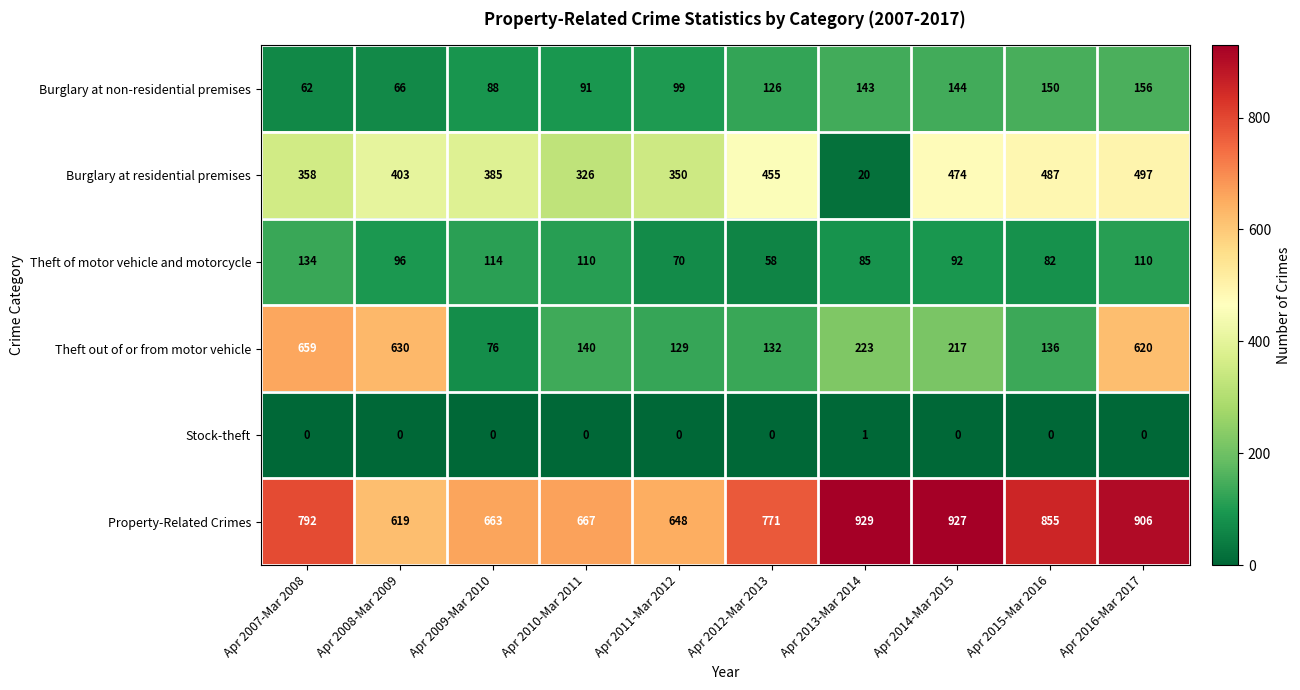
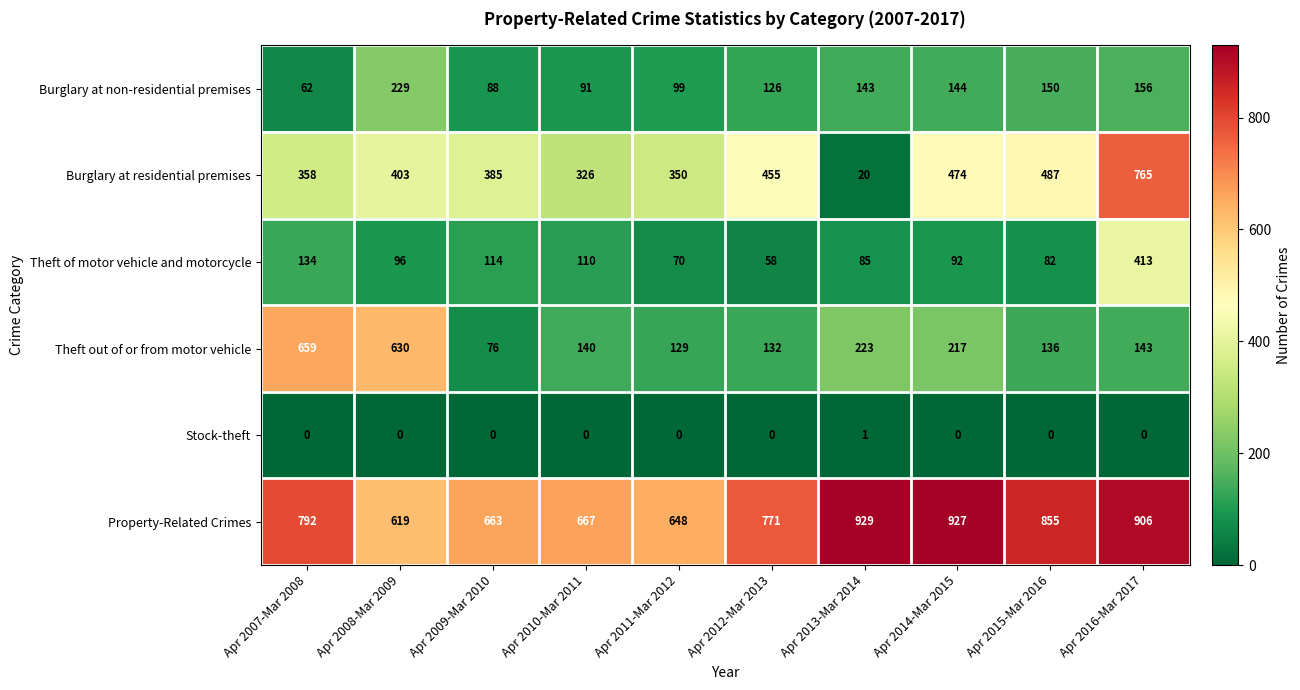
  {
    "Burglary at non-residential premises": {
      "Apr 2007-Mar 2008": 62,
-     "Apr 2008-Mar 2009": 66,
+     "Apr 2008-Mar 2009": 229,
      "Apr 2009-Mar 2010": 88,
      "Apr 2010-Mar 2011": 91,
      "Apr 2011-Mar 2012": 99,
      "Apr 2012-Mar 2013": 126,
      "Apr 2013-Mar 2014": 143,
      "Apr 2014-Mar 2015": 144,
      "Apr 2015-Mar 2016": 150,
      "Apr 2016-Mar 2017": 156
    },
    "Burglary at residential premises": {
      "Apr 2007-Mar 2008": 358,
      "Apr 2008-Mar 2009": 403,
      "Apr 2009-Mar 2010": 385,
      "Apr 2010-Mar 2011": 326,
      "Apr 2011-Mar 2012": 350,
      "Apr 2012-Mar 2013": 455,
      "Apr 2013-Mar 2014": 20,
      "Apr 2014-Mar 2015": 474,
      "Apr 2015-Mar 2016": 487,
-     "Apr 2016-Mar 2017": 497
+     "Apr 2016-Mar 2017": 765
    },
    "Theft of motor vehicle and motorcycle": {
      "Apr 2007-Mar 2008": 134,
      "Apr 2008-Mar 2009": 96,
      "Apr 2009-Mar 2010": 114,
      "Apr 2010-Mar 2011": 110,
      "Apr 2011-Mar 2012": 70,
      "Apr 2012-Mar 2013": 58,
      "Apr 2013-Mar 2014": 85,
      "Apr 2014-Mar 2015": 92,
      "Apr 2015-Mar 2016": 82,
-     "Apr 2016-Mar 2017": 110
+     "Apr 2016-Mar 2017": 413
    },
    "Theft out of or from motor vehicle": {
      "Apr 2007-Mar 2008": 659,
      "Apr 2008-Mar 2009": 630,
      "Apr 2009-Mar 2010": 76,
      "Apr 2010-Mar 2011": 140,
      "Apr 2011-Mar 2012": 129,
      "Apr 2012-Mar 2013": 132,
      "Apr 2013-Mar 2014": 223,
      "Apr 2014-Mar 2015": 217,
      "Apr 2015-Mar 2016": 136,
-     "Apr 2016-Mar 2017": 620
+     "Apr 2016-Mar 2017": 143
    },
    "Stock-theft": {
      "Apr 2007-Mar 2008": 0,
      "Apr 2008-Mar 2009": 0,
      "Apr 2009-Mar 2010": 0,
      "Apr 2010-Mar 2011": 0,
      "Apr 2011-Mar 2012": 0,
      "Apr 2012-Mar 2013": 0,
      "Apr 2013-Mar 2014": 1,
      "Apr 2014-Mar 2015": 0,
      "Apr 2015-Mar 2016": 0,
      "Apr 2016-Mar 2017": 0
    },
    "Property-Related Crimes": {
      "Apr 2007-Mar 2008": 792,
      "Apr 2008-Mar 2009": 619,
      "Apr 2009-Mar 2010": 663,
      "Apr 2010-Mar 2011": 667,
      "Apr 2011-Mar 2012": 648,
      "Apr 2012-Mar 2013": 771,
      "Apr 2013-Mar 2014": 929,
      "Apr 2014-Mar 2015": 927,
      "Apr 2015-Mar 2016": 855,
      "Apr 2016-Mar 2017": 906
    }
  }
